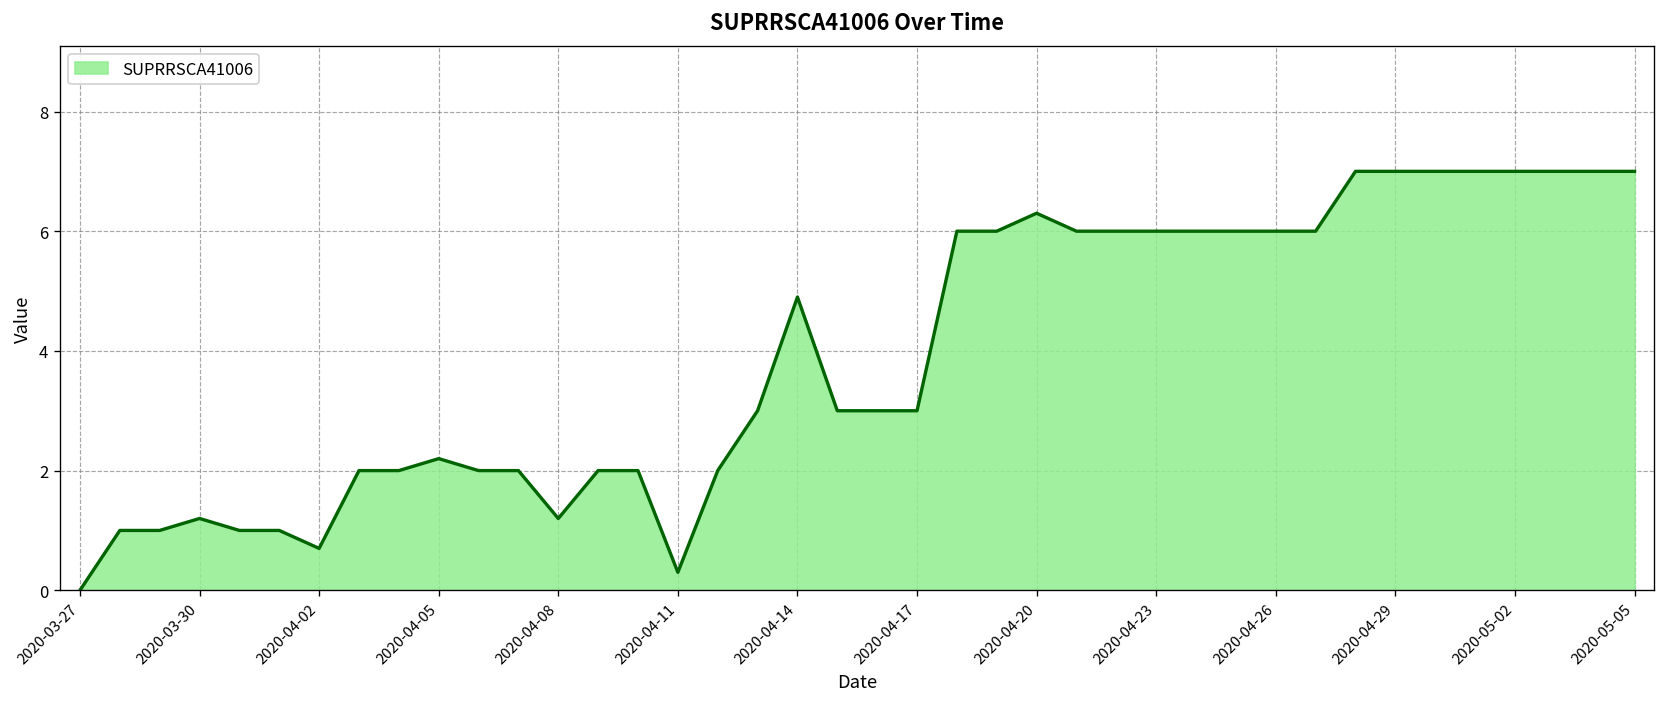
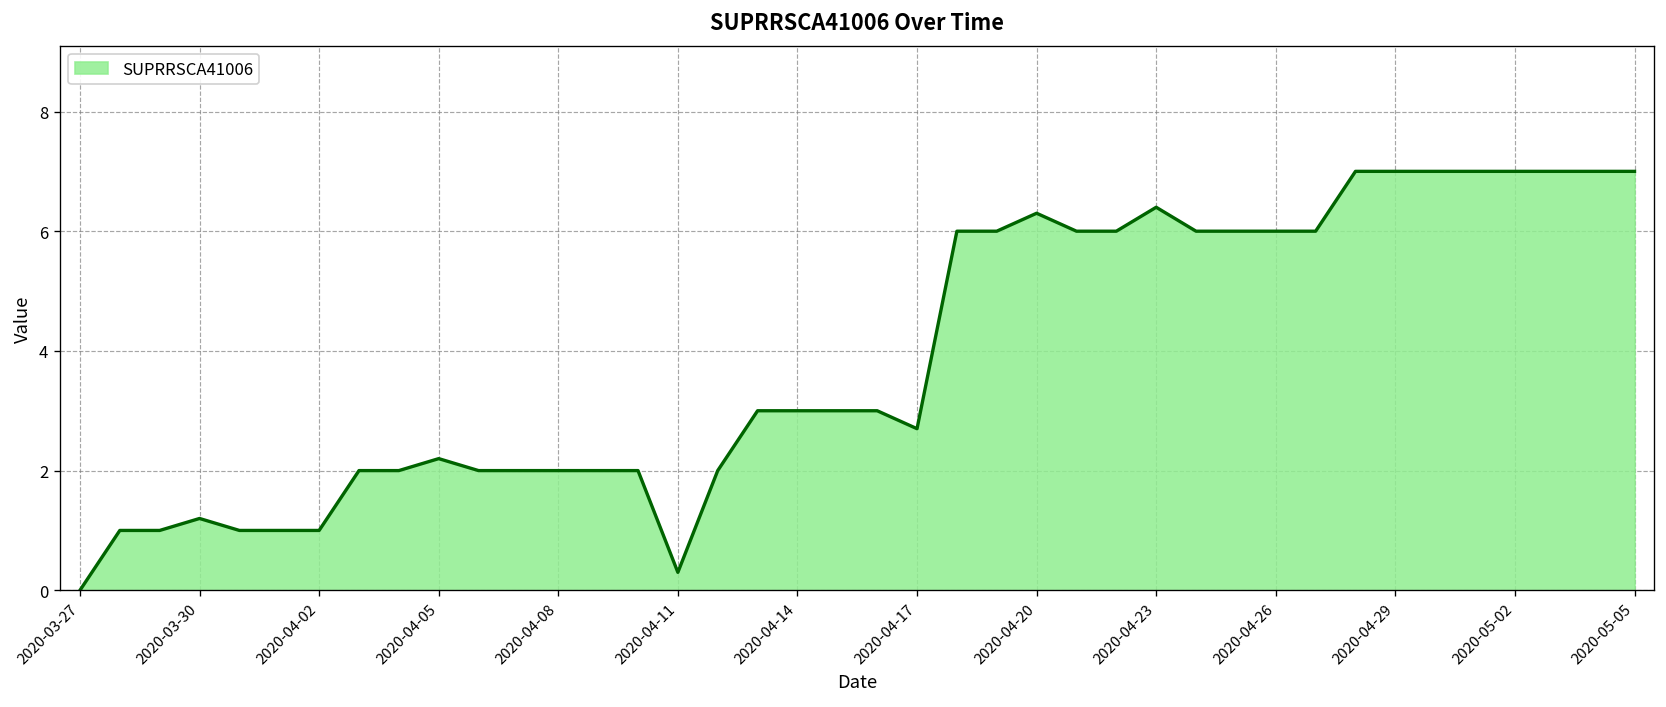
  {
    "2020-03-27": 0.0,
    "2020-03-30": 1.2,
-   "2020-04-02": 0.7,
+   "2020-04-02": 1.0,
    "2020-04-05": 2.2,
-   "2020-04-08": 1.2,
+   "2020-04-08": 2.0,
    "2020-04-11": 0.3,
-   "2020-04-14": 4.9,
-   "2020-04-17": 3.0,
+   "2020-04-14": 3.0,
+   "2020-04-17": 2.7,
    "2020-04-20": 6.3,
-   "2020-04-23": 6.0,
+   "2020-04-23": 6.4,
    "2020-04-26": 6.0,
    "2020-04-29": 7.0,
    "2020-05-02": 7.0,
    "2020-05-05": 7.0
  }
